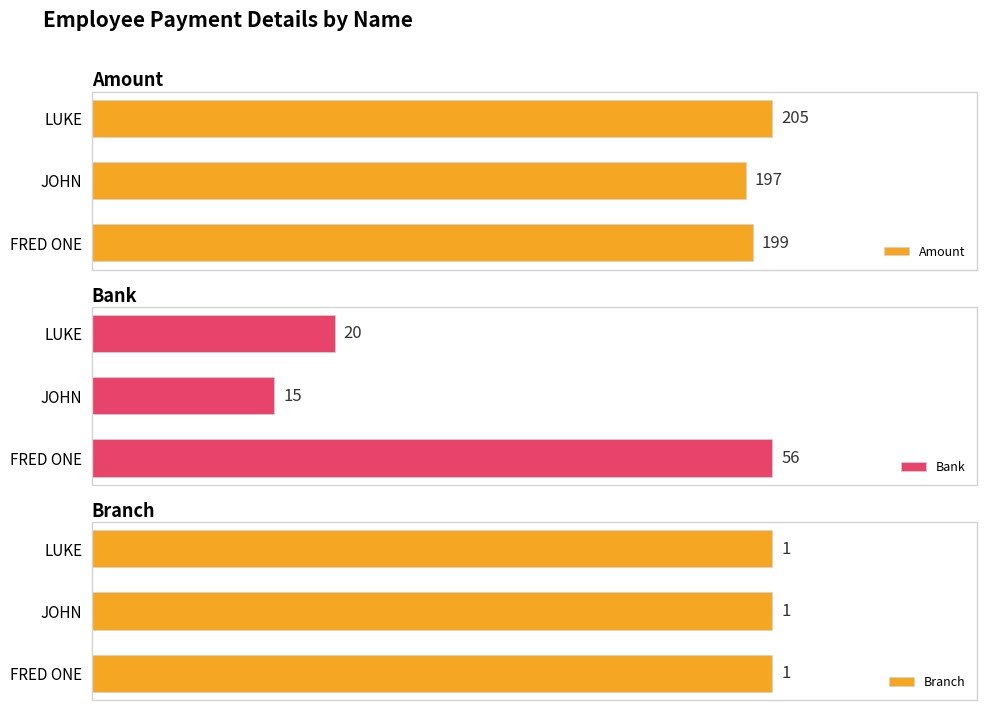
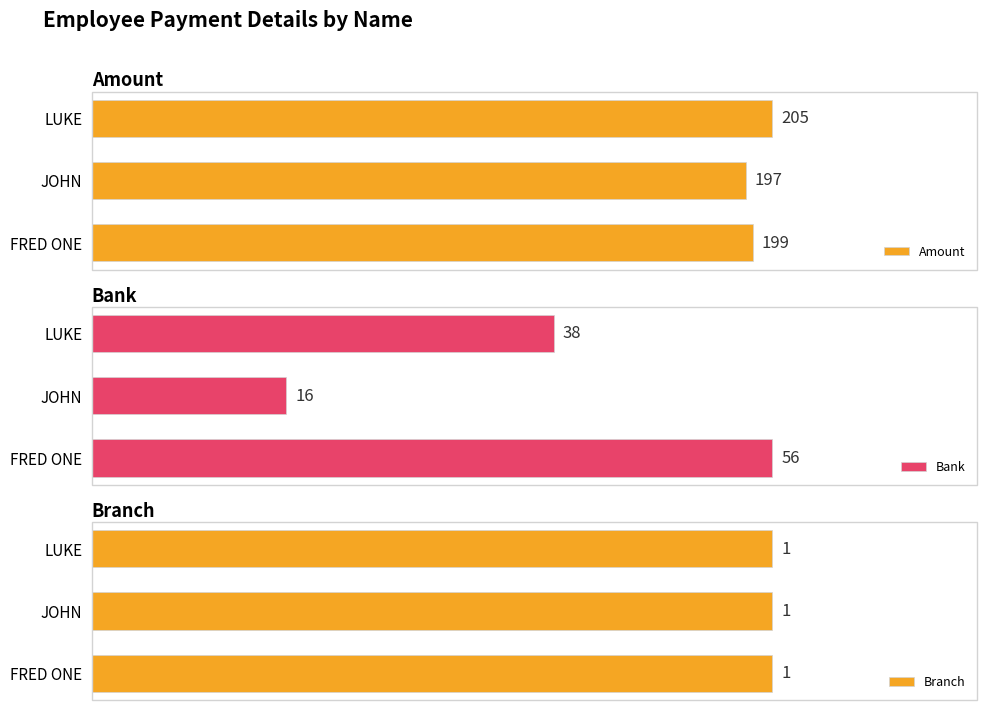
  {
    "Amount": {
      "LUKE": 205,
      "JOHN": 197,
      "FRED ONE": 199
    },
    "Bank": {
-     "LUKE": 20,
-     "JOHN": 15,
+     "LUKE": 38,
+     "JOHN": 16,
      "FRED ONE": 56
    },
    "Branch": {
      "LUKE": 1,
      "JOHN": 1,
      "FRED ONE": 1
    }
  }
